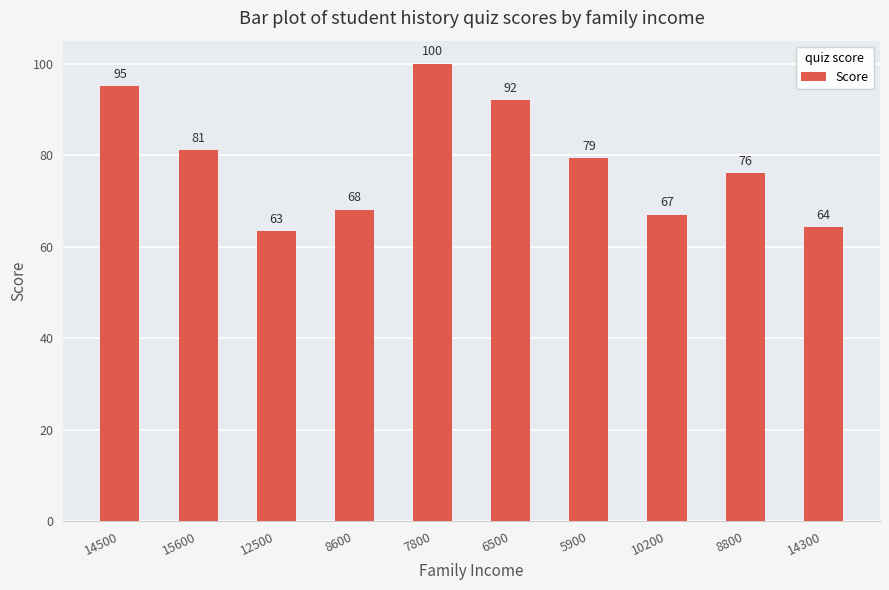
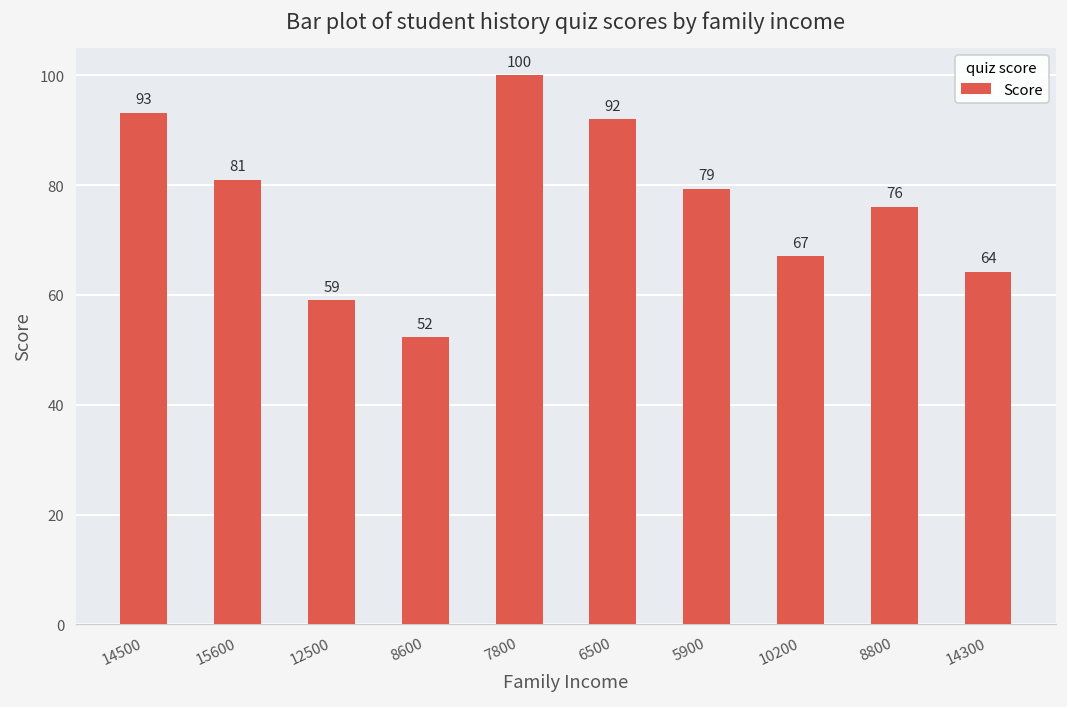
  {
-   "14500": 95,
+   "14500": 93,
    "15600": 81,
-   "12500": 63,
-   "8600": 68,
+   "12500": 59,
+   "8600": 52,
    "7800": 100,
    "6500": 92,
    "5900": 79,
    "10200": 67,
    "8800": 76,
    "14300": 64
  }
